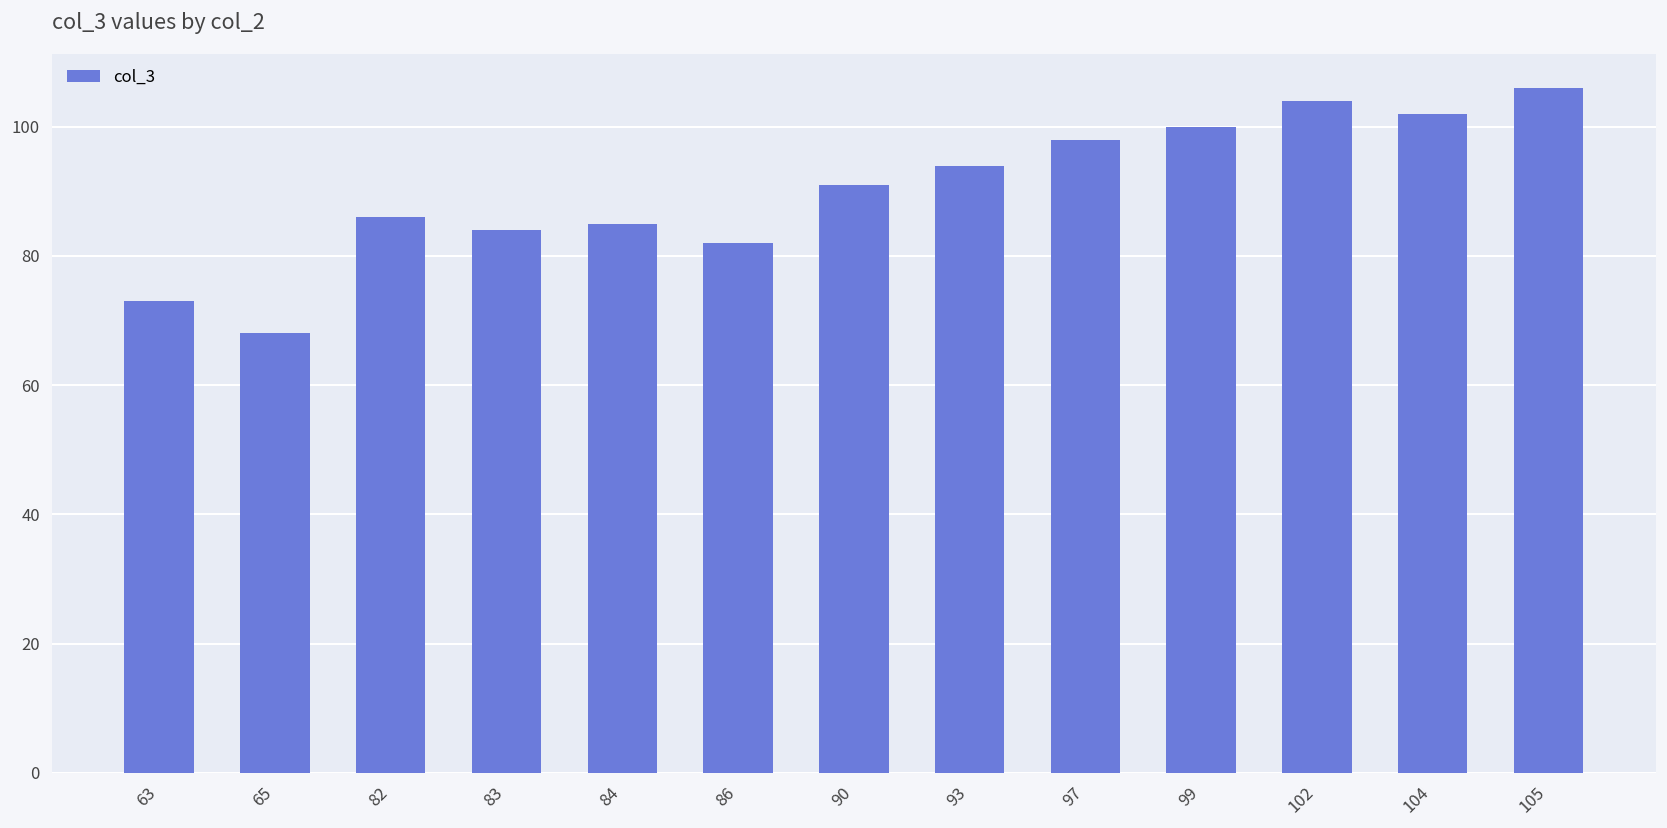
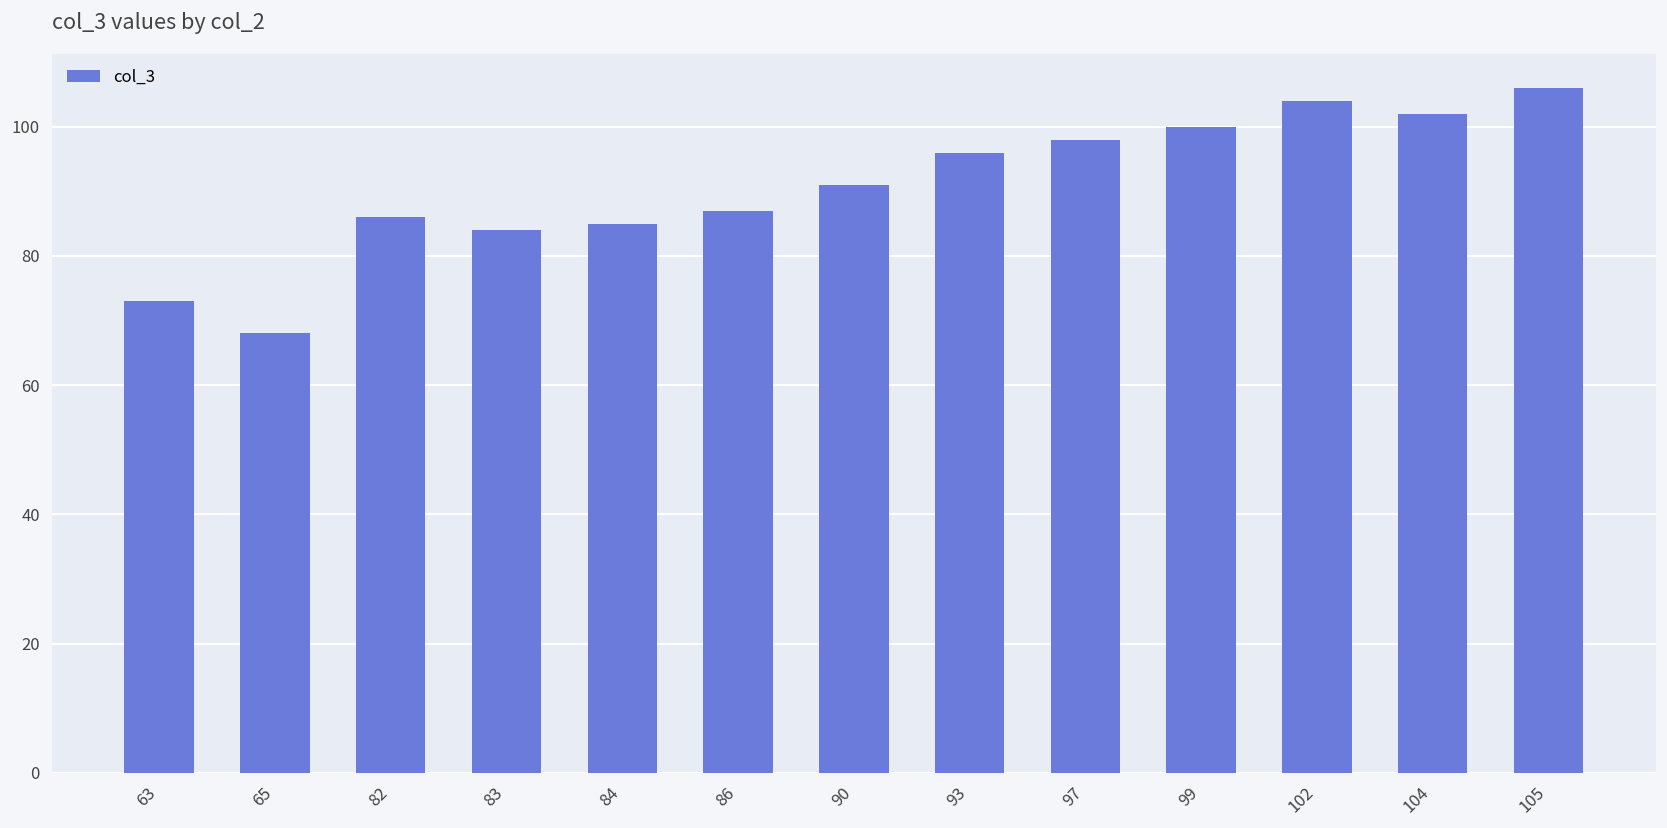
  {
    "63": 73,
    "65": 68,
    "82": 86,
    "83": 84,
    "84": 85,
-   "86": 82,
+   "86": 87,
    "90": 91,
-   "93": 94,
+   "93": 96,
    "97": 98,
    "99": 100,
    "102": 104,
    "104": 102,
    "105": 106
  }
